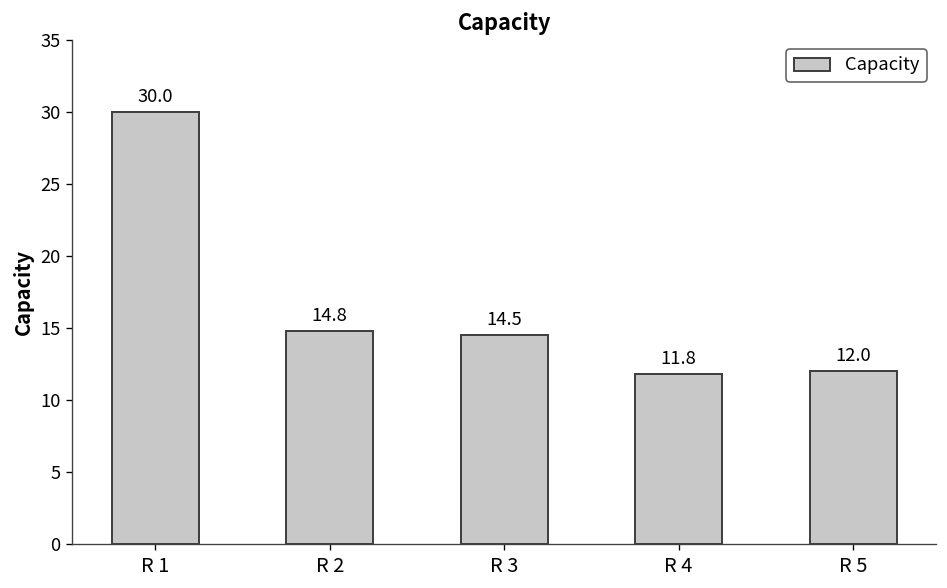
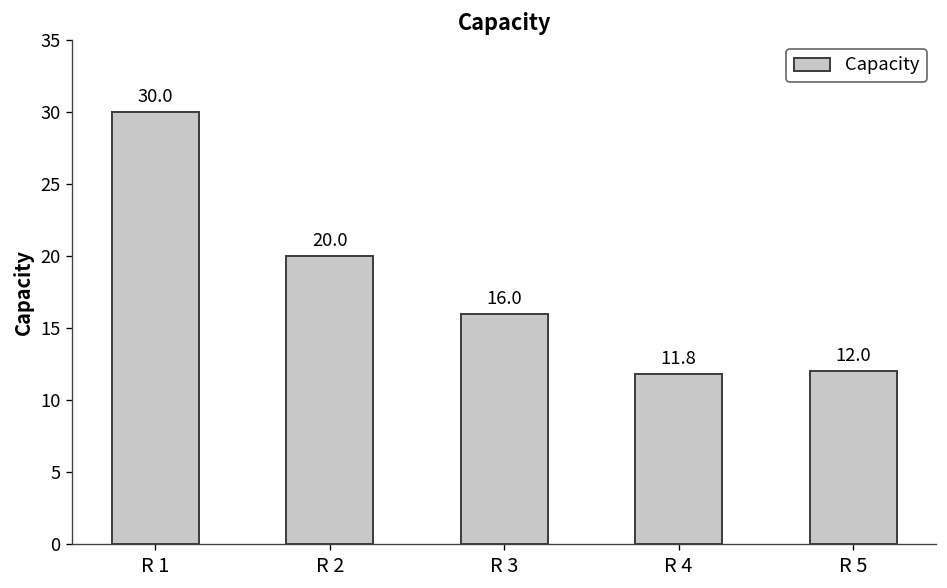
  {
    "R 1": 30.0,
-   "R 2": 14.8,
-   "R 3": 14.5,
+   "R 2": 20.0,
+   "R 3": 16.0,
    "R 4": 11.8,
    "R 5": 12.0
  }
